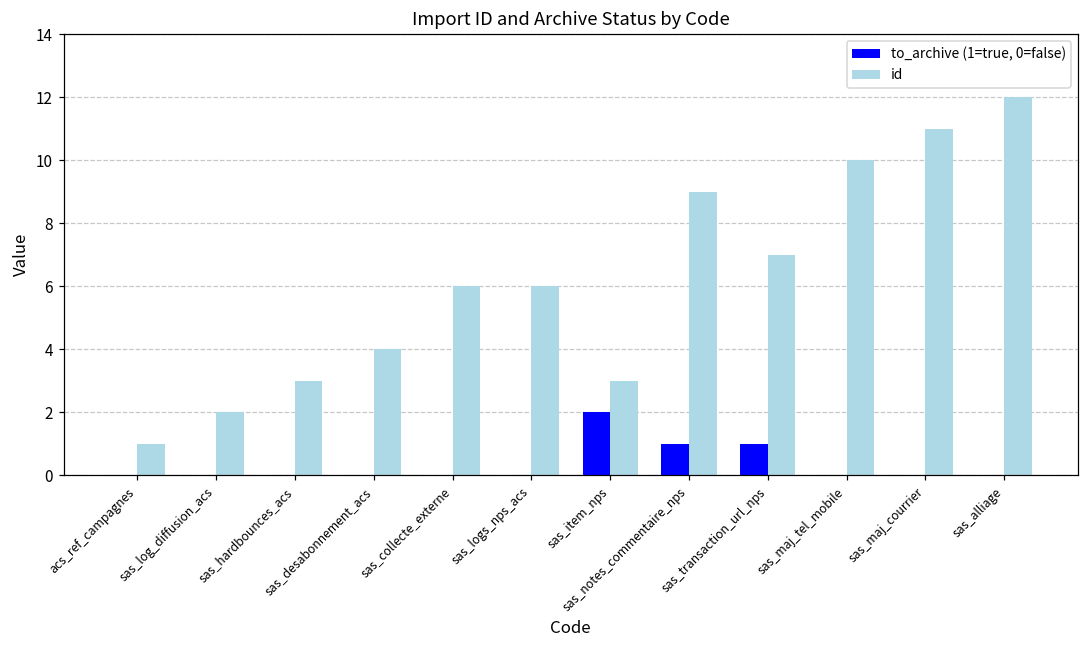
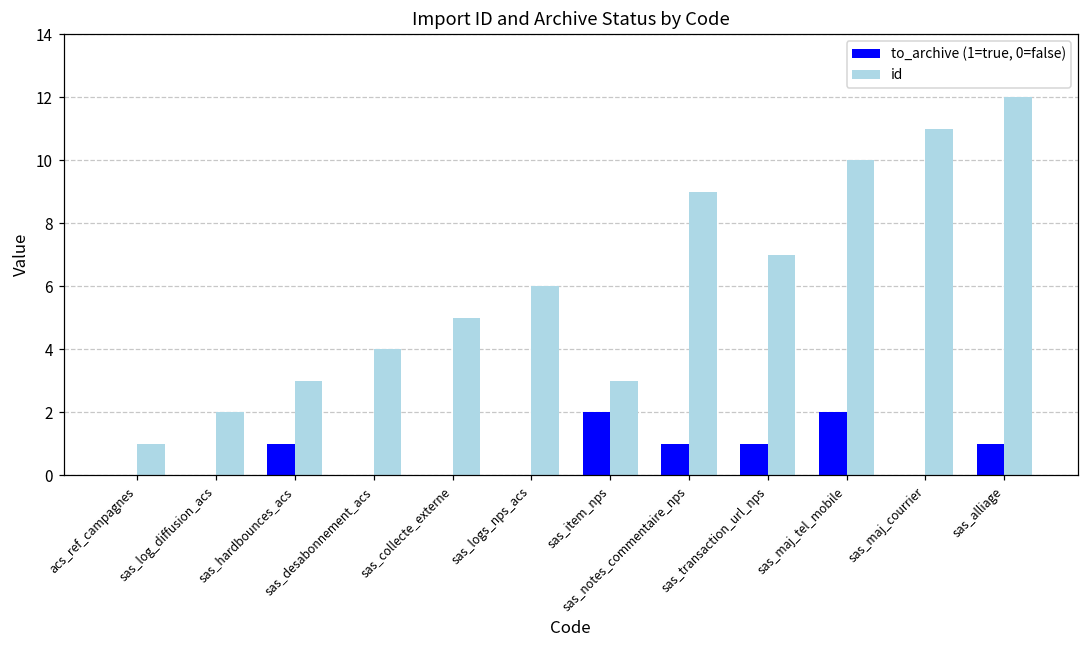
  {
    "to_archive (1=true, 0=false)": {
      "acs_ref_campagnes": 0,
      "sas_log_diffusion_acs": 0,
-     "sas_hardbounces_acs": 0,
+     "sas_hardbounces_acs": 1,
      "sas_desabonnement_acs": 0,
      "sas_collecte_externe": 0,
      "sas_logs_nps_acs": 0,
      "sas_item_nps": 2,
      "sas_notes_commentaire_nps": 1,
      "sas_transaction_url_nps": 1,
-     "sas_maj_tel_mobile": 0,
+     "sas_maj_tel_mobile": 2,
      "sas_maj_courrier": 0,
-     "sas_alliage": 0
+     "sas_alliage": 1
    },
    "id": {
      "acs_ref_campagnes": 1,
      "sas_log_diffusion_acs": 2,
      "sas_hardbounces_acs": 3,
      "sas_desabonnement_acs": 4,
-     "sas_collecte_externe": 6,
+     "sas_collecte_externe": 5,
      "sas_logs_nps_acs": 6,
      "sas_item_nps": 3,
      "sas_notes_commentaire_nps": 9,
      "sas_transaction_url_nps": 7,
      "sas_maj_tel_mobile": 10,
      "sas_maj_courrier": 11,
      "sas_alliage": 12
    }
  }
